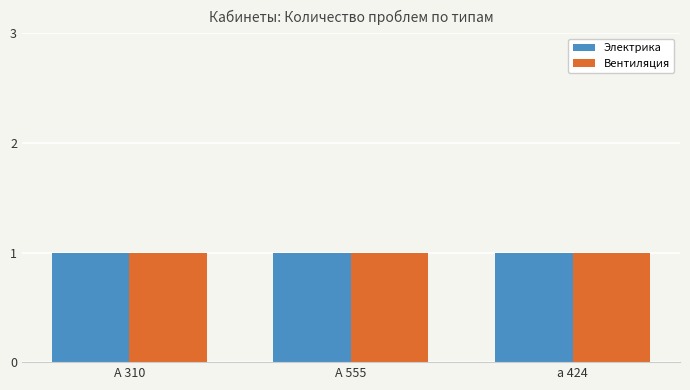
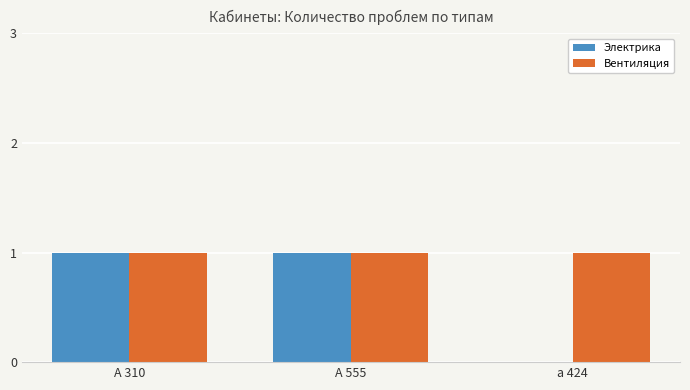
  {
    "Электрика": {
      "А 310": 1,
      "А 555": 1,
-     "а 424": 1
+     "а 424": 0
    },
    "Вентиляция": {
      "А 310": 1,
      "А 555": 1,
      "а 424": 1
    }
  }
